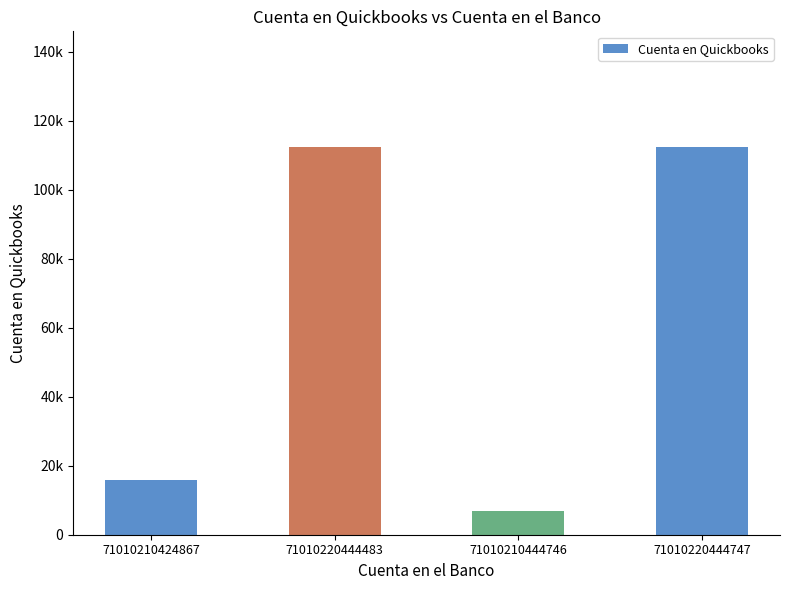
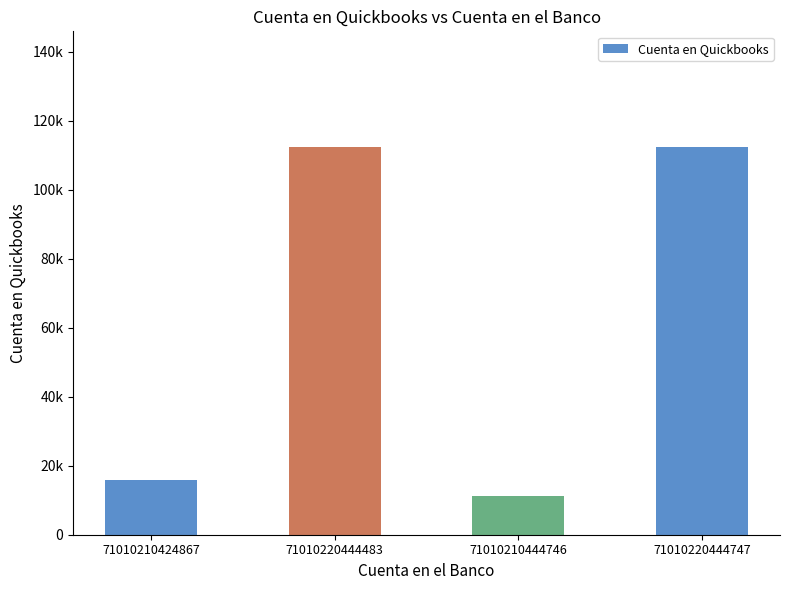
  {
    "71010210424867": 16000,
    "71010220444483": 112000,
-   "71010210444746": 7000,
+   "71010210444746": 11000,
    "71010220444747": 112000
  }
